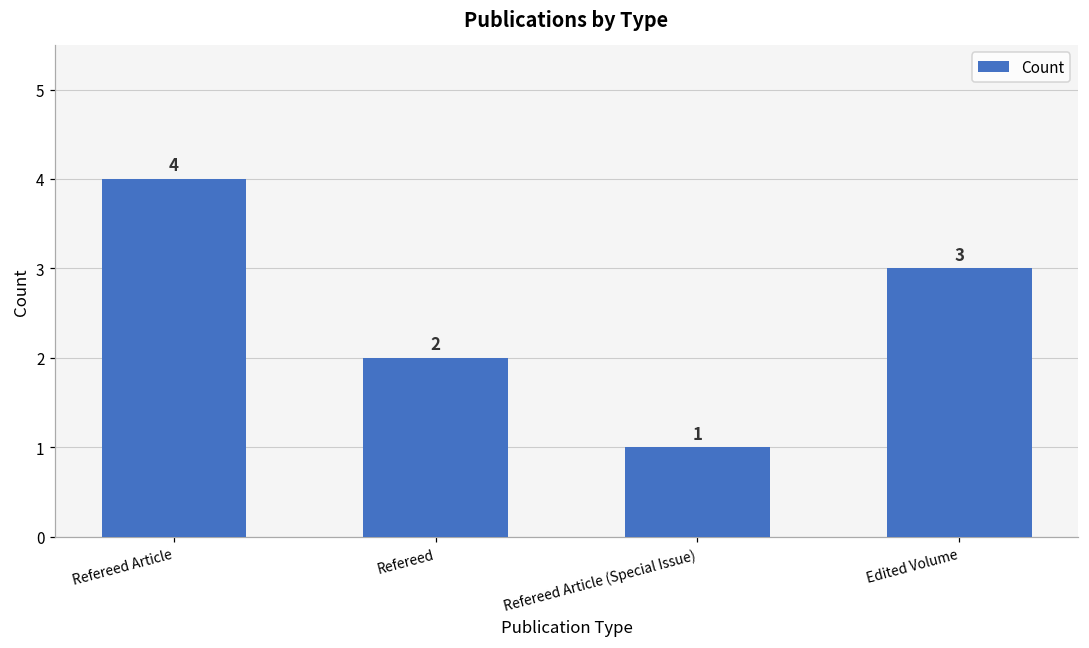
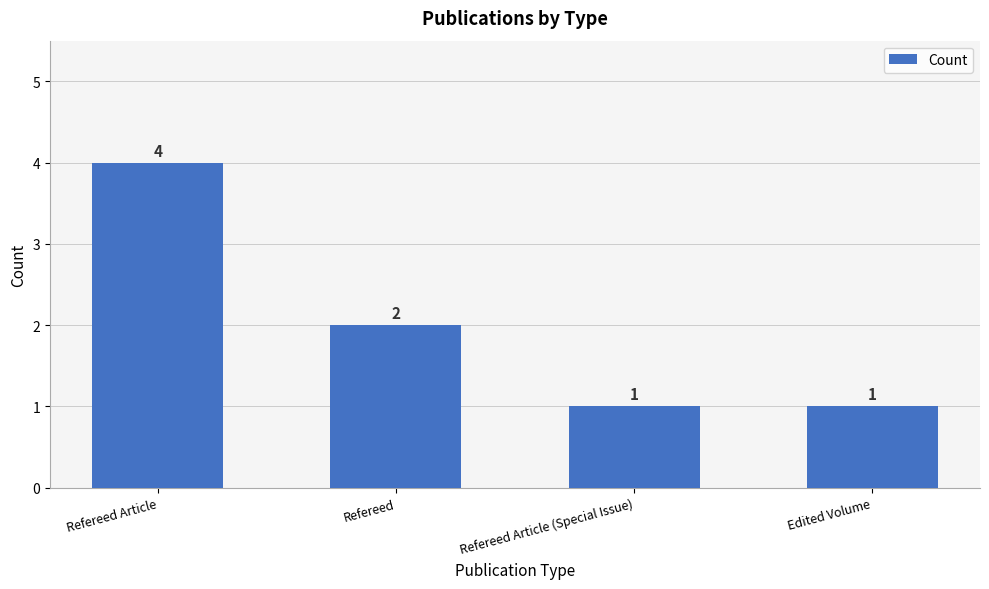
  {
    "Refereed Article": 4,
    "Refereed": 2,
    "Refereed Article (Special Issue)": 1,
-   "Edited Volume": 3
+   "Edited Volume": 1
  }
